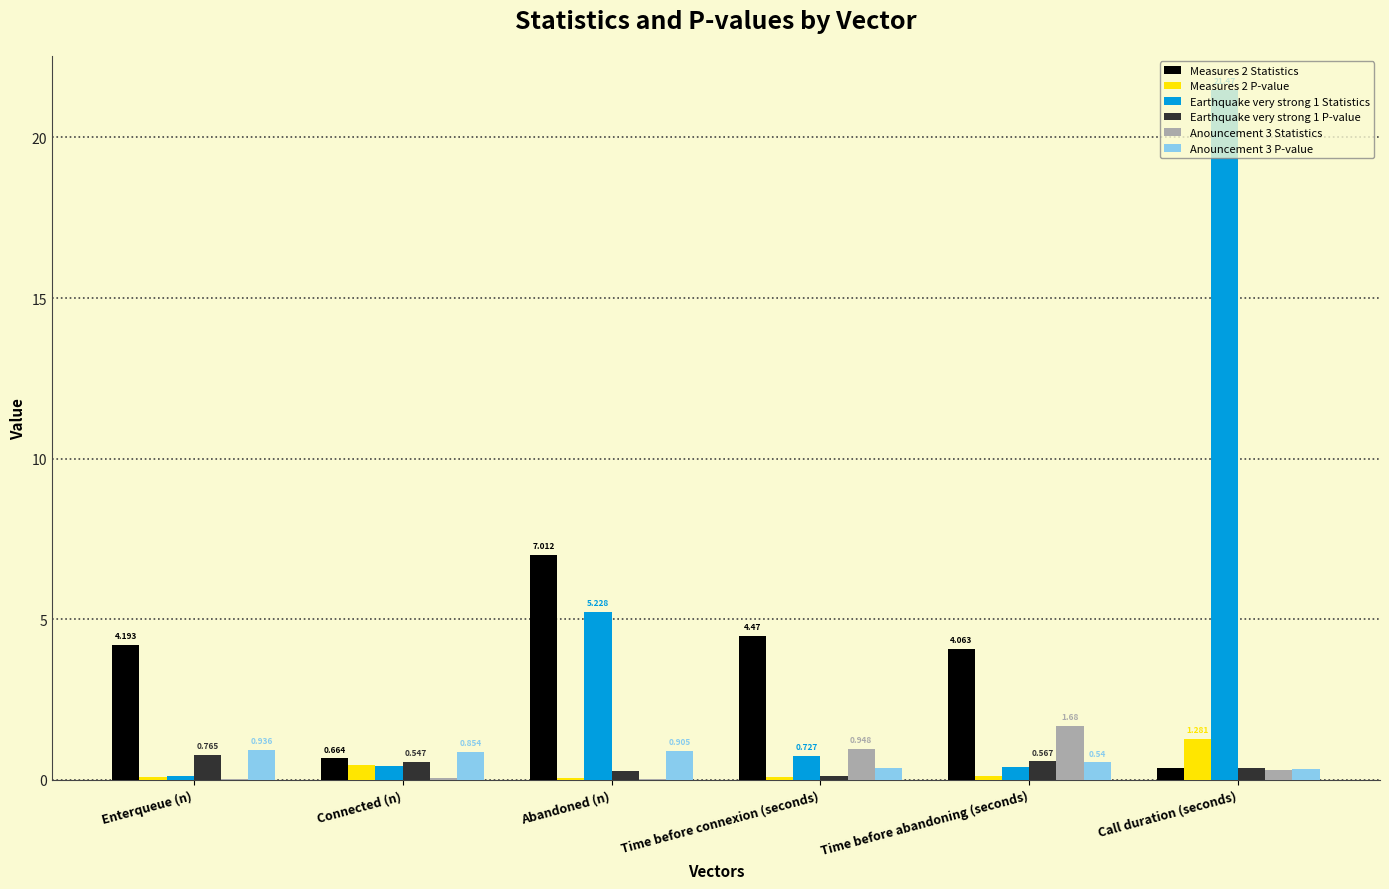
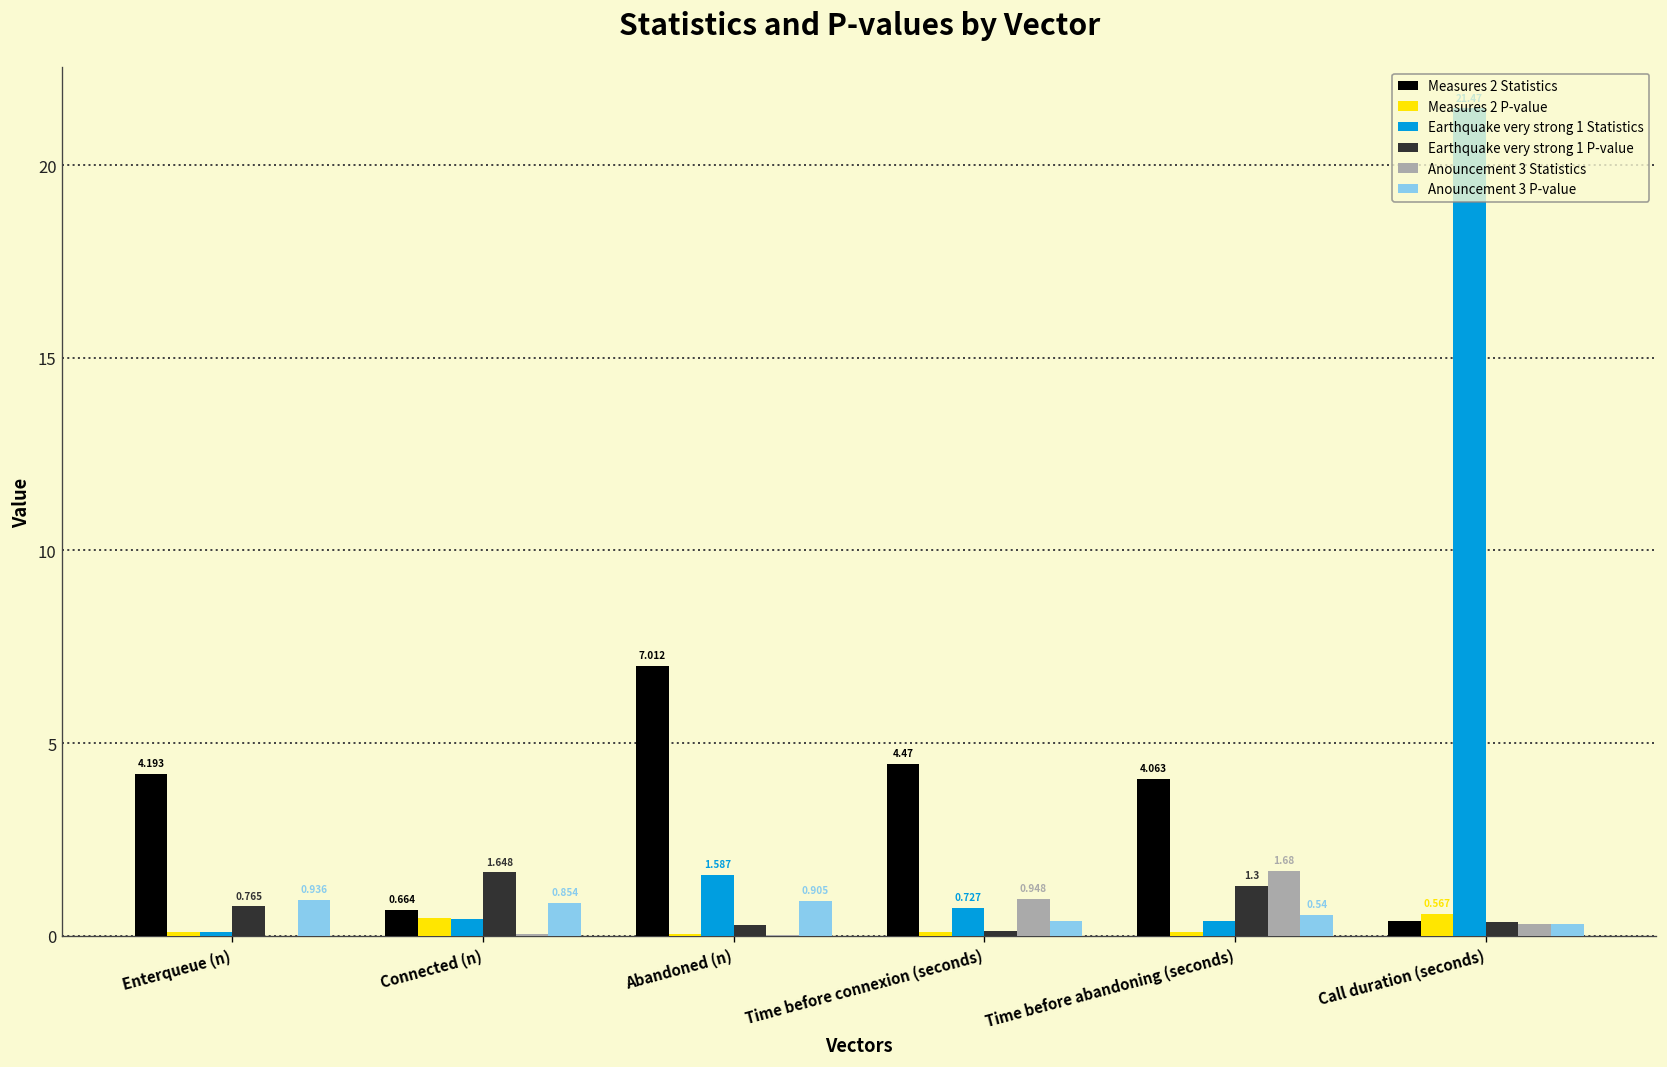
  {
    "Measures 2 Statistics": {
      "Enterqueue (n)": 4.193,
      "Connected (n)": 0.664,
      "Abandoned (n)": 7.012,
      "Time before connexion (seconds)": 4.47,
      "Time before abandoning (seconds)": 4.063
    },
    "Measures 2 P-value": {
-     "Call duration (seconds)": 1.281
+     "Call duration (seconds)": 0.567
    },
    "Earthquake very strong 1 Statistics": {
-     "Abandoned (n)": 5.228,
+     "Abandoned (n)": 1.587,
      "Time before connexion (seconds)": 0.727
    },
    "Earthquake very strong 1 P-value": {
      "Enterqueue (n)": 0.765,
-     "Connected (n)": 0.547,
-     "Time before abandoning (seconds)": 0.567
+     "Connected (n)": 1.648,
+     "Time before abandoning (seconds)": 1.3
    },
    "Anouncement 3 Statistics": {
      "Time before connexion (seconds)": 0.948,
      "Time before abandoning (seconds)": 1.68
    },
    "Anouncement 3 P-value": {
      "Enterqueue (n)": 0.936,
      "Connected (n)": 0.854,
      "Abandoned (n)": 0.905,
      "Time before abandoning (seconds)": 0.54
    }
  }
